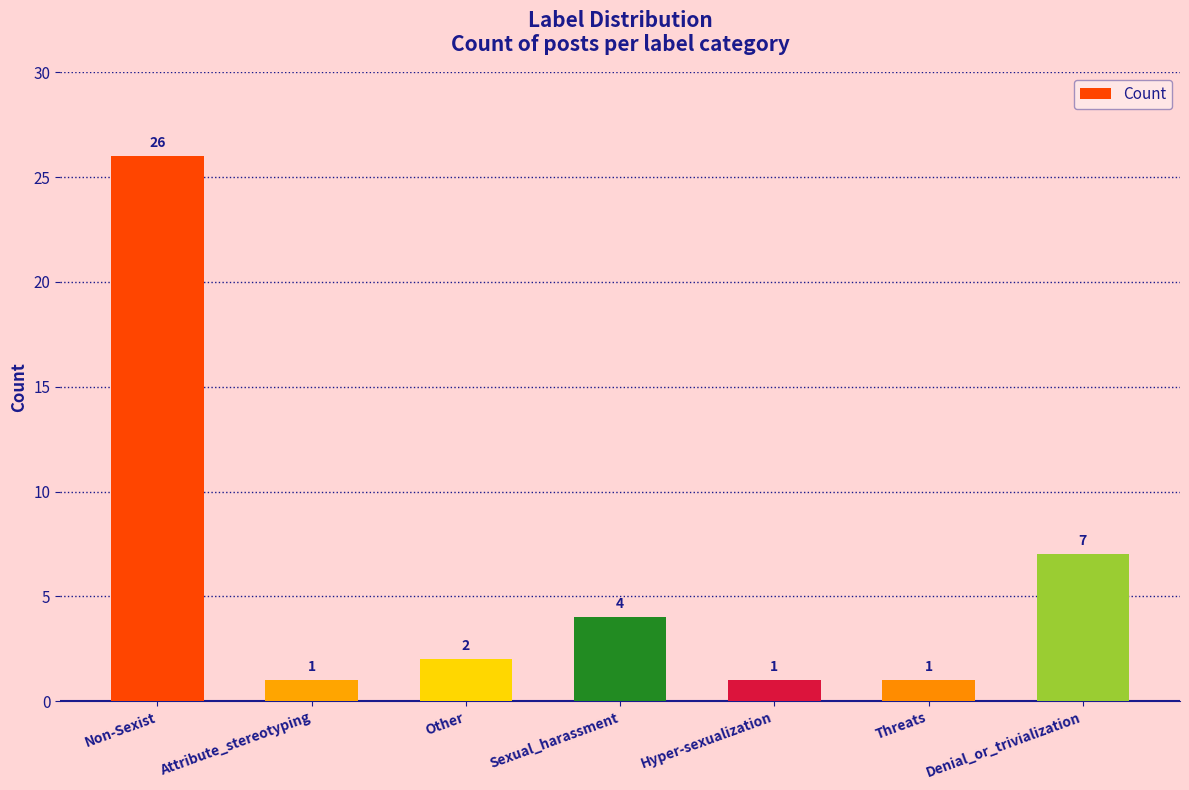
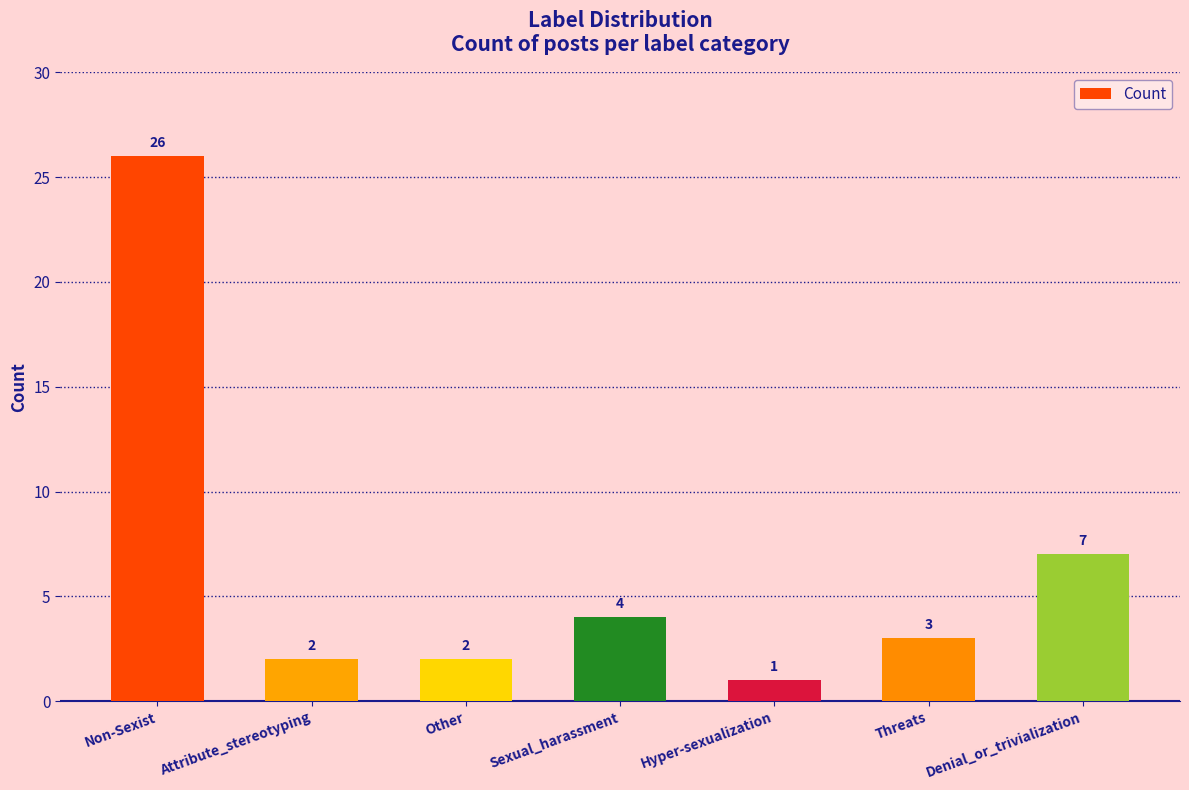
  {
    "Non-Sexist": 26,
-   "Attribute_stereotyping": 1,
+   "Attribute_stereotyping": 2,
    "Other": 2,
    "Sexual_harassment": 4,
    "Hyper-sexualization": 1,
-   "Threats": 1,
+   "Threats": 3,
    "Denial_or_trivialization": 7
  }
